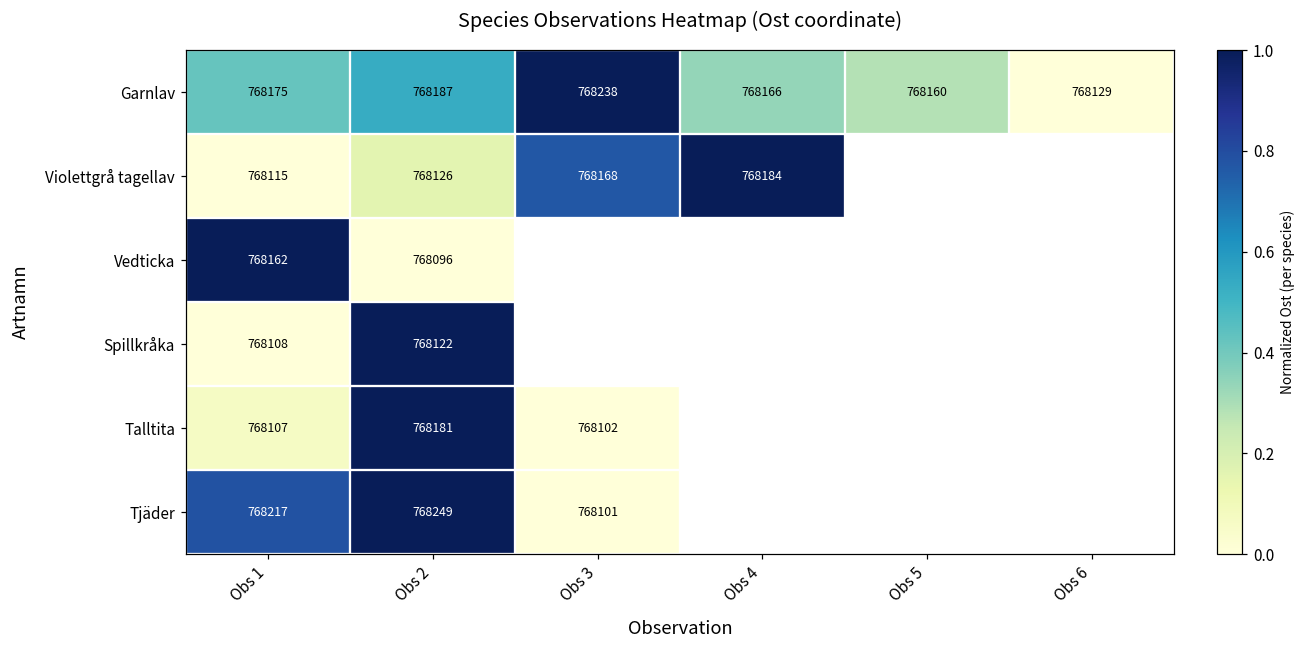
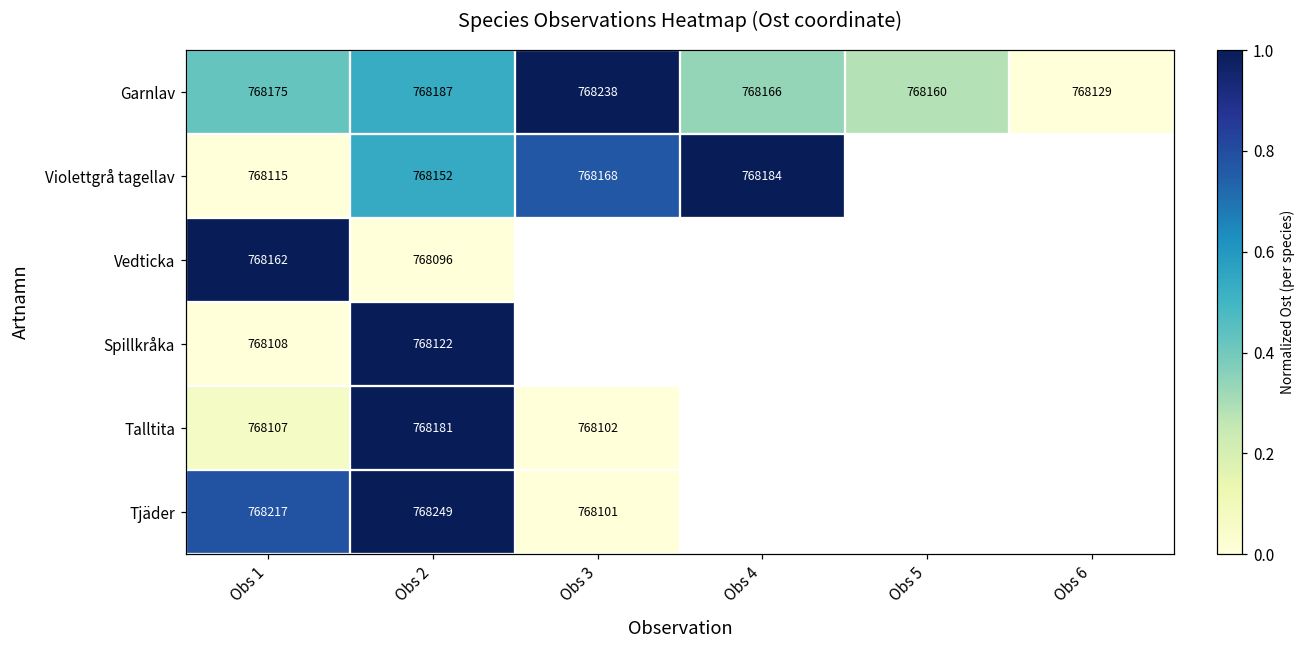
  {
    "Garnlav": {
      "Obs 1": 768175,
      "Obs 2": 768187,
      "Obs 3": 768238,
      "Obs 4": 768166,
      "Obs 5": 768160,
      "Obs 6": 768129
    },
    "Violettgrå tagellav": {
      "Obs 1": 768115,
-     "Obs 2": 768126,
+     "Obs 2": 768152,
      "Obs 3": 768168,
      "Obs 4": 768184
    },
    "Vedticka": {
      "Obs 1": 768162,
      "Obs 2": 768096
    },
    "Spillkråka": {
      "Obs 1": 768108,
      "Obs 2": 768122
    },
    "Talltita": {
      "Obs 1": 768107,
      "Obs 2": 768181,
      "Obs 3": 768102
    },
    "Tjäder": {
      "Obs 1": 768217,
      "Obs 2": 768249,
      "Obs 3": 768101
    }
  }
